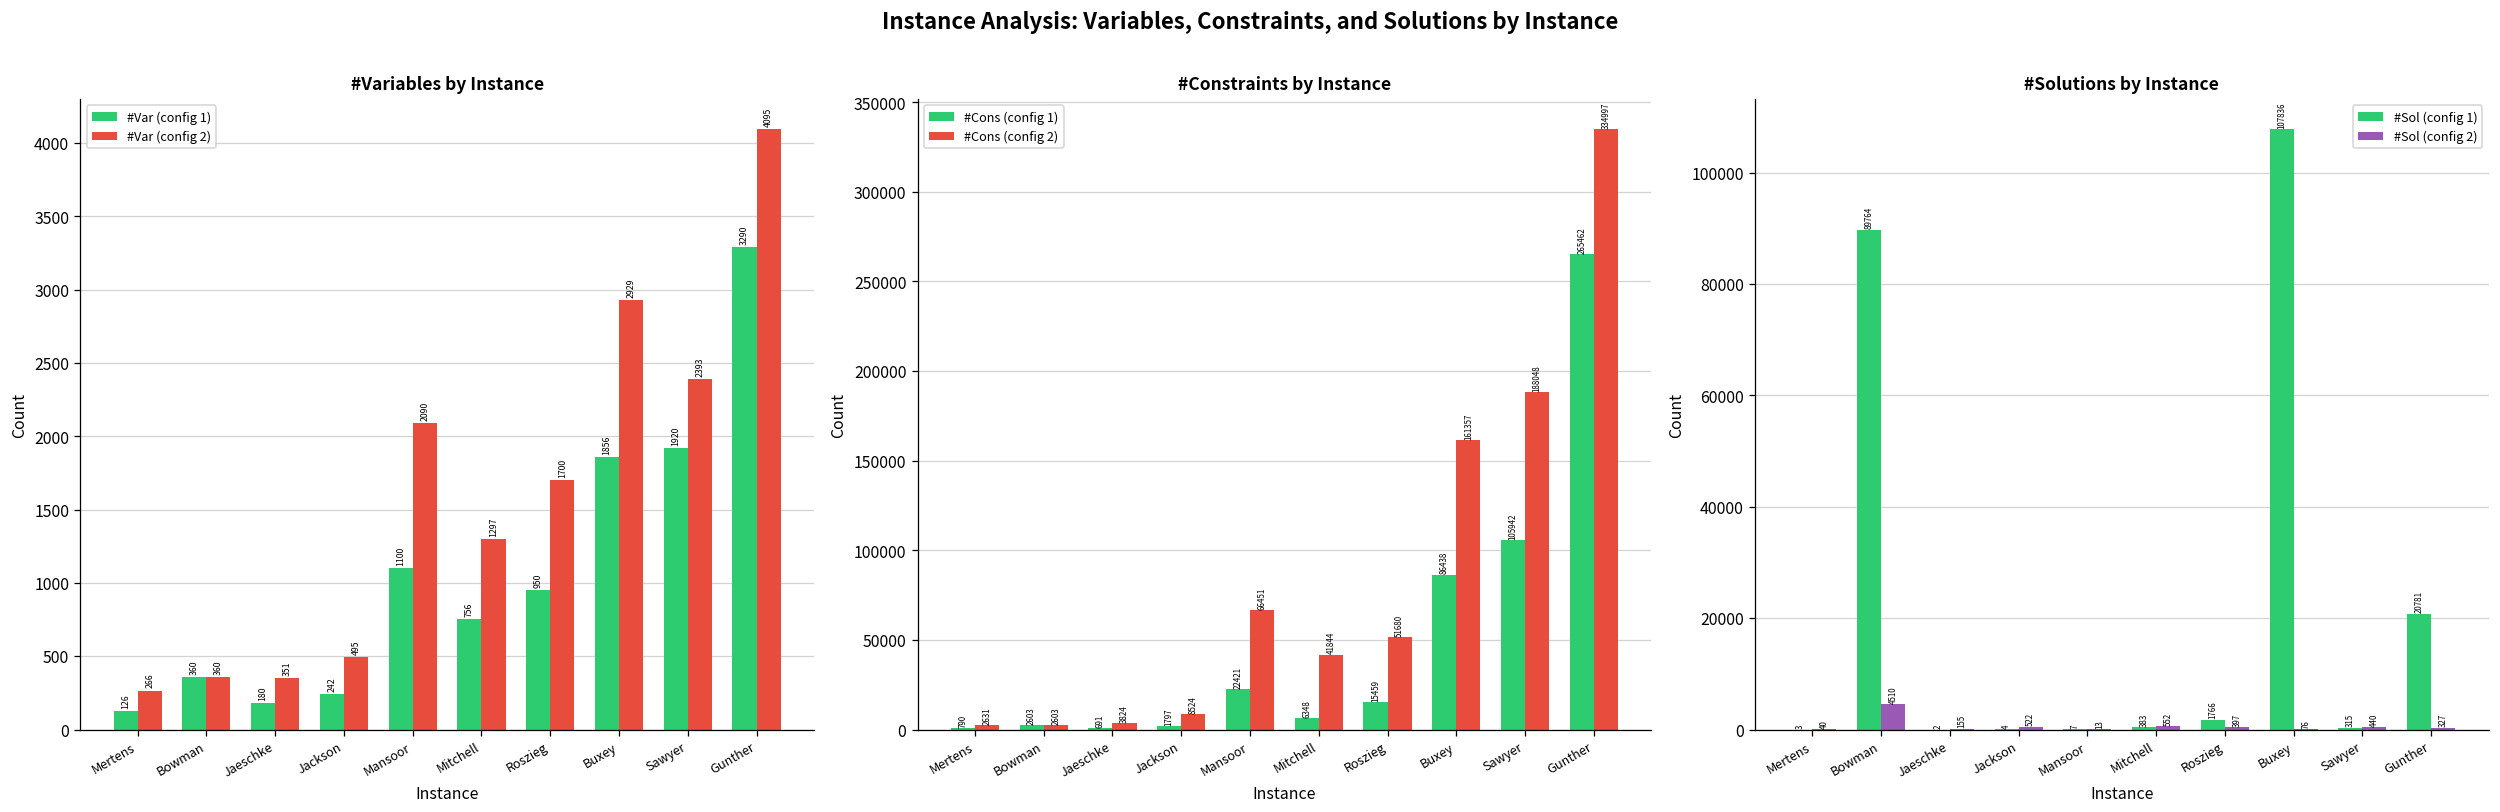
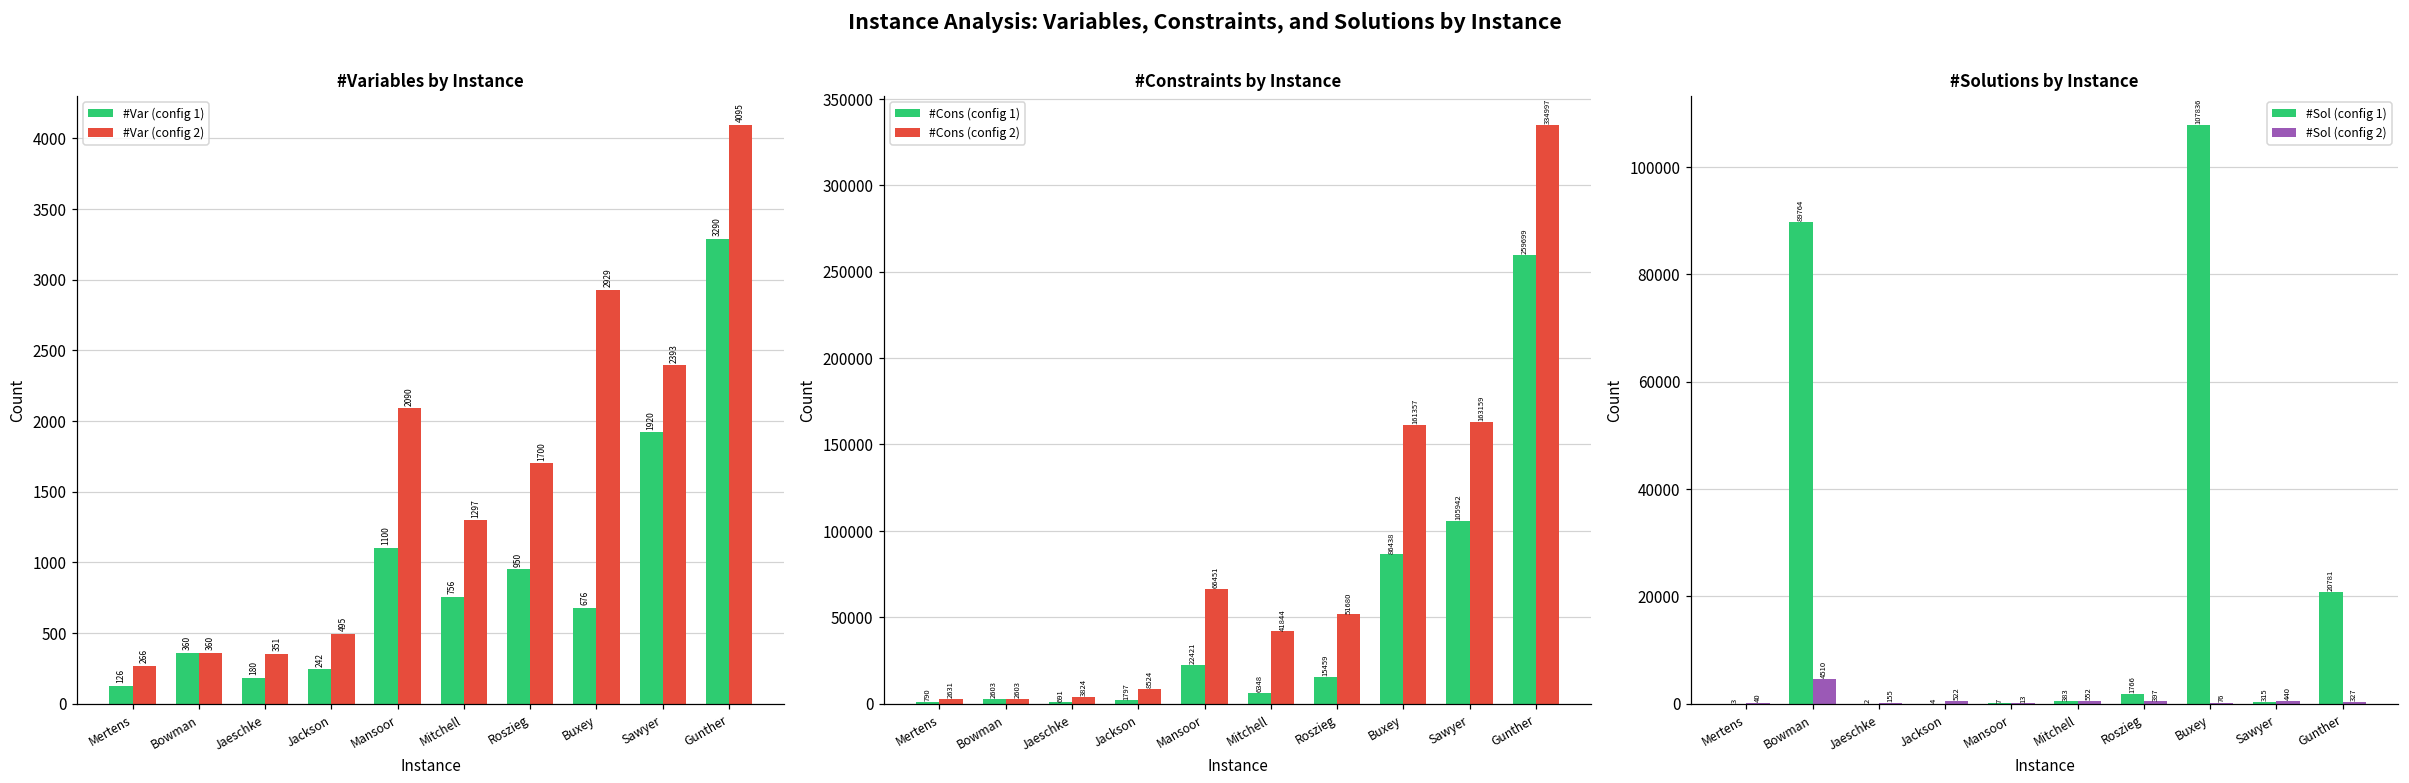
  {
    "#Variables by Instance": {
      "#Var (config 1)": {
        "Mertens": 126,
        "Bowman": 360,
        "Jaeschke": 180,
        "Jackson": 242,
        "Mansoor": 1100,
        "Mitchell": 756,
        "Roszieg": 950,
-       "Buxey": 1856,
+       "Buxey": 676,
        "Sawyer": 1920,
        "Gunther": 3290
      },
      "#Var (config 2)": {
        "Mertens": 266,
        "Bowman": 360,
        "Jaeschke": 351,
        "Jackson": 495,
        "Mansoor": 2090,
        "Mitchell": 1297,
        "Roszieg": 1700,
        "Buxey": 2929,
        "Sawyer": 2393,
        "Gunther": 4095
      }
    },
    "#Constraints by Instance": {
      "#Cons (config 1)": {
        "Mertens": 790,
        "Bowman": 2603,
        "Jaeschke": 691,
        "Jackson": 1797,
        "Mansoor": 22421,
        "Mitchell": 6348,
        "Roszieg": 15459,
        "Buxey": 86438,
        "Sawyer": 105942,
-       "Gunther": 265462
+       "Gunther": 259699
      },
      "#Cons (config 2)": {
        "Mertens": 2631,
        "Bowman": 2603,
        "Jaeschke": 3824,
        "Jackson": 8524,
        "Mansoor": 66451,
        "Mitchell": 41844,
        "Roszieg": 51680,
        "Buxey": 161357,
-       "Sawyer": 188048,
+       "Sawyer": 163159,
        "Gunther": 334997
      }
    },
    "#Solutions by Instance": {
      "#Sol (config 1)": {
        "Mertens": 3,
        "Bowman": 89764,
        "Jaeschke": 2,
        "Jackson": 4,
        "Mansoor": 7,
        "Mitchell": 383,
        "Roszieg": 1766,
        "Buxey": 107836,
        "Sawyer": 315,
        "Gunther": 20781
      },
      "#Sol (config 2)": {
        "Mertens": 40,
        "Bowman": 4510,
        "Jaeschke": 155,
        "Jackson": 522,
        "Mansoor": 13,
        "Mitchell": 552,
        "Roszieg": 397,
        "Buxey": 76,
        "Sawyer": 440,
        "Gunther": 327
      }
    }
  }
